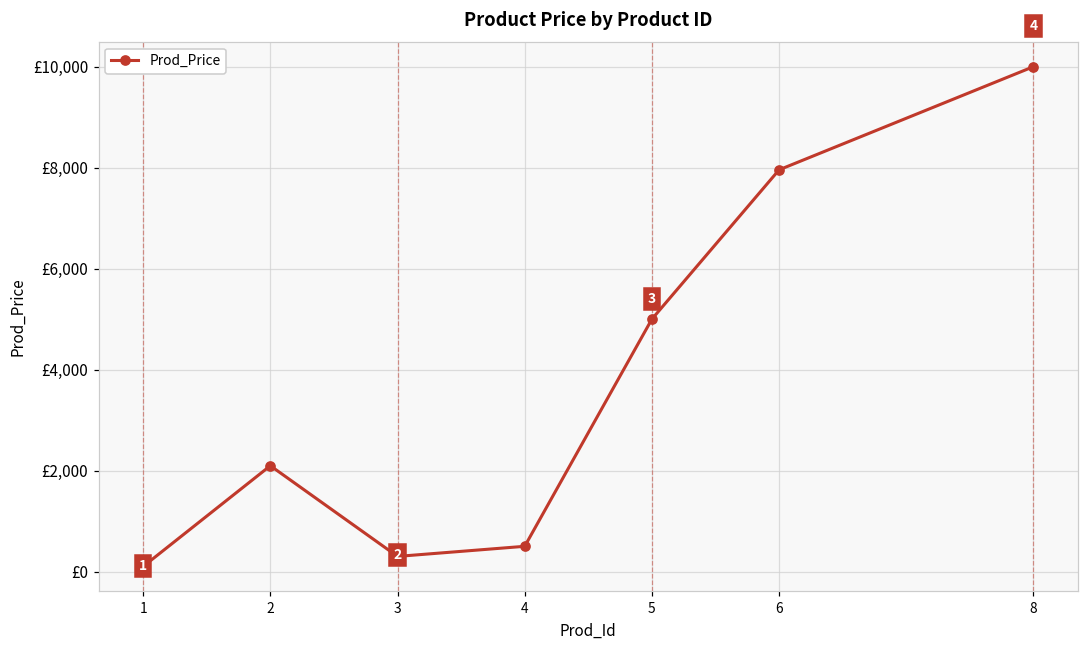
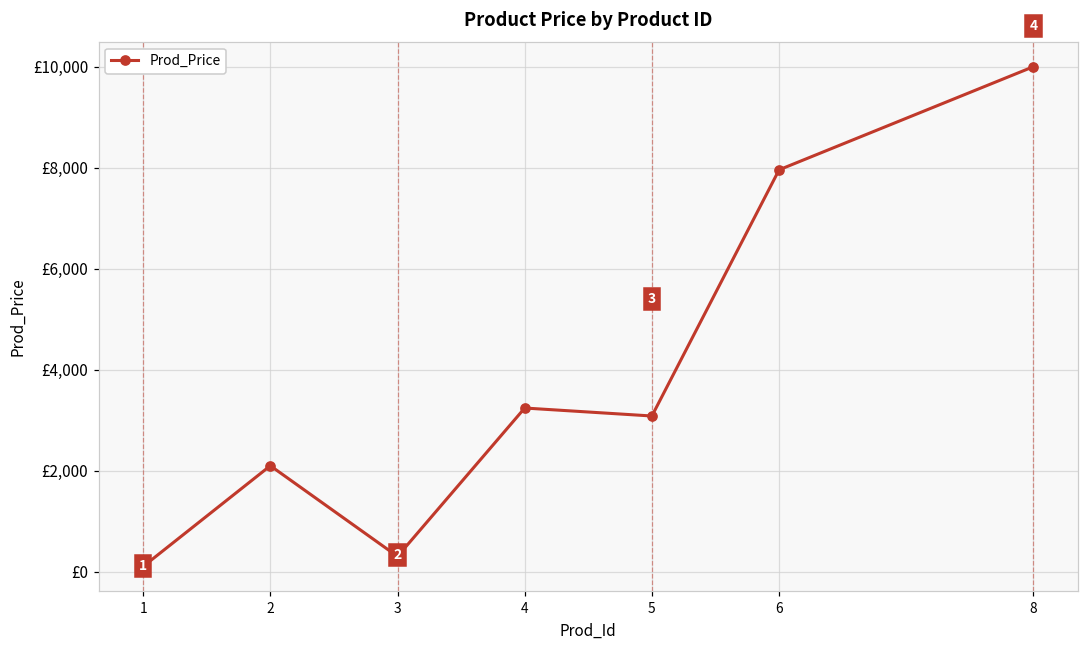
  {
    "2": "£2,100",
-   "4": "£500",
-   "5": "£5,000",
+   "4": "£3,200",
+   "5": "£3,100",
    "6": "£8,000",
    "8": "£10,000"
  }
